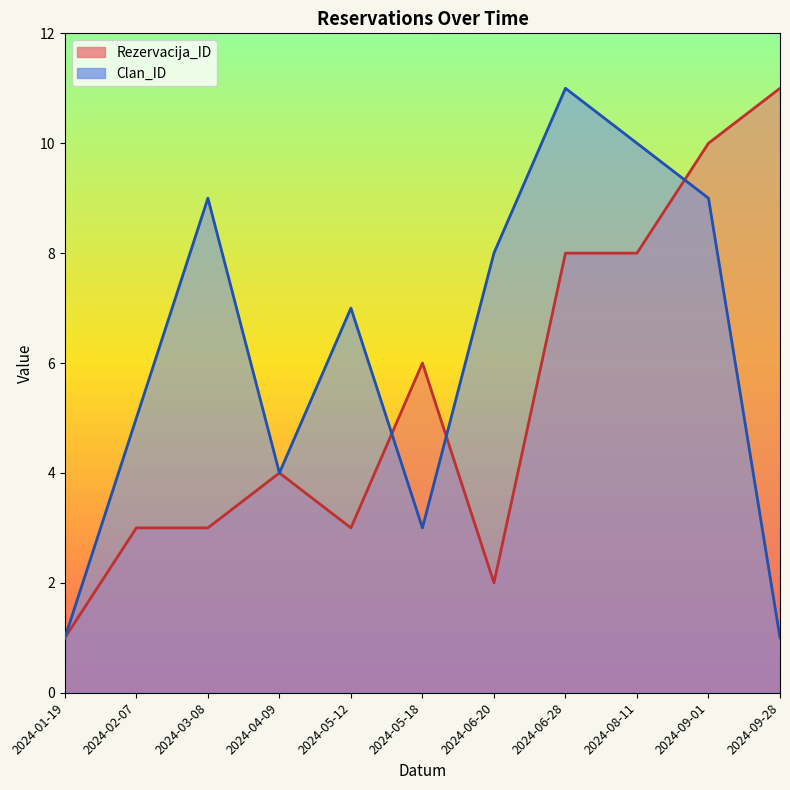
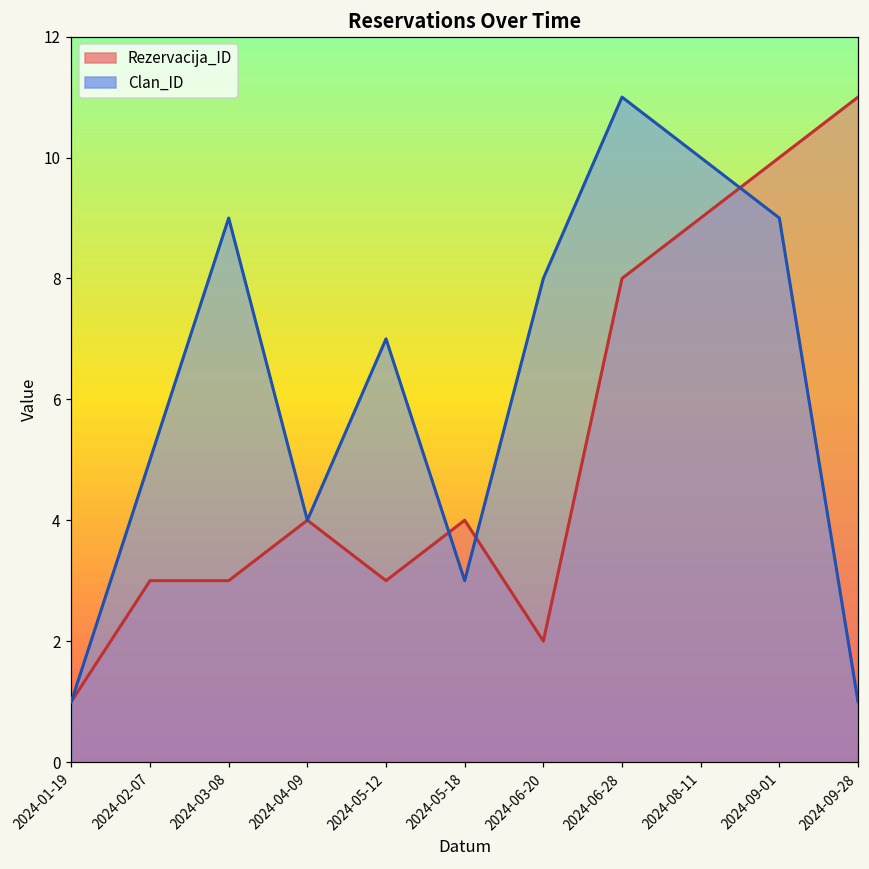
  {
    "Rezervacija_ID": {
      "2024-02-07": 3,
      "2024-03-08": 3,
      "2024-05-12": 3,
-     "2024-05-18": 6,
+     "2024-05-18": 4,
      "2024-06-20": 2,
      "2024-06-28": 8,
-     "2024-08-11": 8,
+     "2024-08-11": 9,
      "2024-09-01": 10,
      "2024-09-28": 11
    },
    "Clan_ID": {
      "2024-02-07": 5,
      "2024-03-08": 9,
      "2024-05-12": 7,
      "2024-05-18": 3,
      "2024-06-20": 8,
      "2024-06-28": 11,
      "2024-08-11": 10,
      "2024-09-01": 9,
      "2024-09-28": 1
    }
  }
